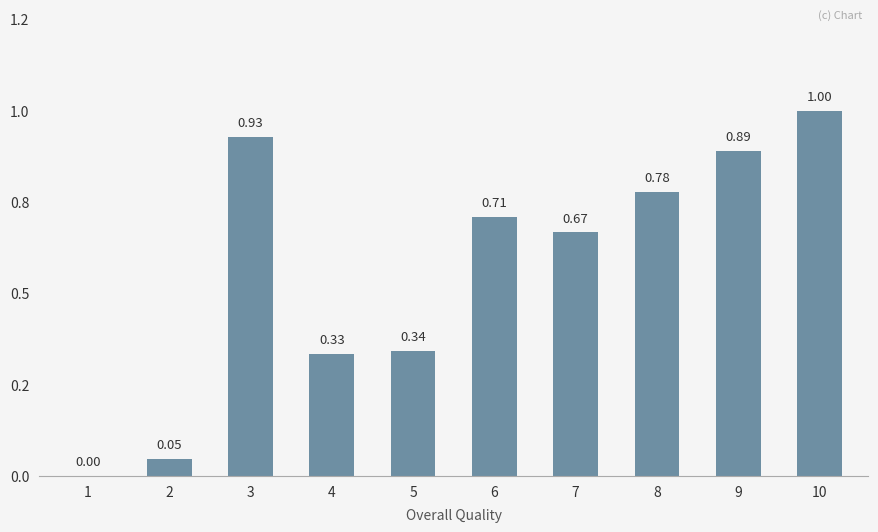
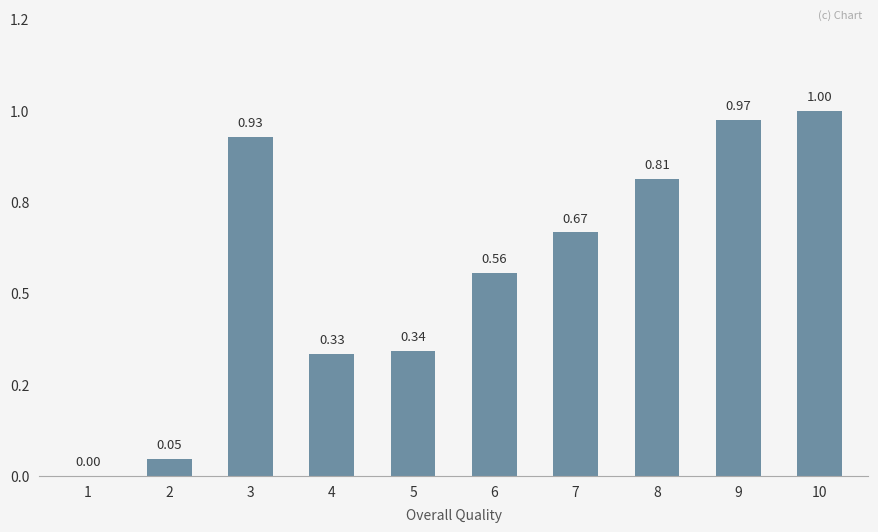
  {
    "1": 0.00,
    "2": 0.05,
    "3": 0.93,
    "4": 0.33,
    "5": 0.34,
-   "6": 0.71,
+   "6": 0.56,
    "7": 0.67,
-   "8": 0.78,
-   "9": 0.89,
+   "8": 0.81,
+   "9": 0.97,
    "10": 1.00
  }
